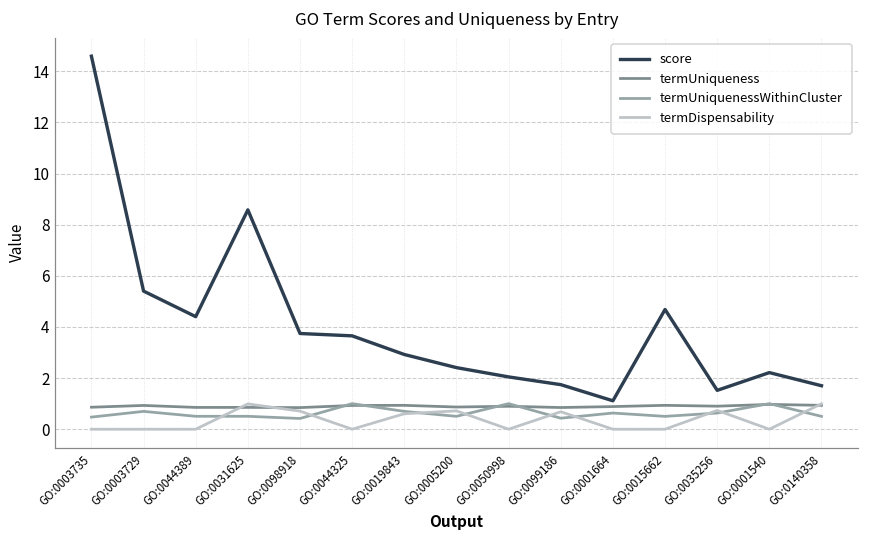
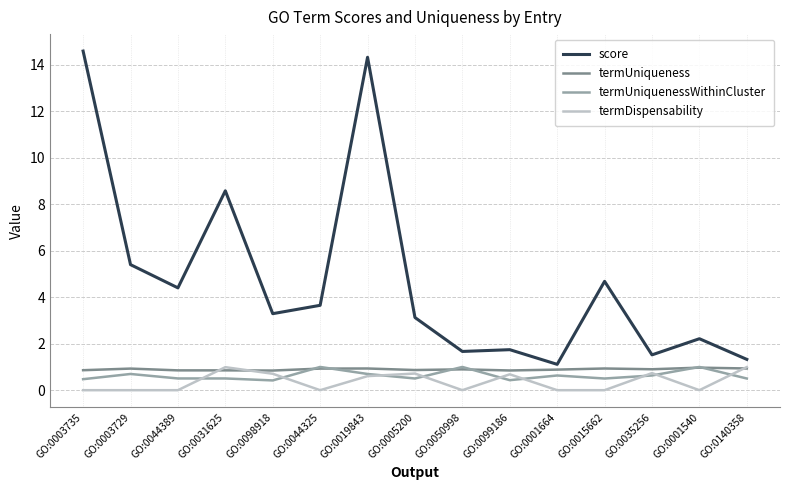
  {
    "score": {
      "GO:0003735": 14.6,
      "GO:0003729": 5.4,
      "GO:0044389": 4.4,
      "GO:0031625": 8.6,
-     "GO:0098918": 3.7,
+     "GO:0098918": 3.3,
      "GO:0044325": 3.7,
-     "GO:0019843": 2.9,
-     "GO:0005200": 2.4,
-     "GO:0050998": 2.0,
+     "GO:0019843": 14.3,
+     "GO:0005200": 3.1,
+     "GO:0050998": 1.7,
      "GO:0099186": 1.7,
      "GO:0001664": 1.1,
      "GO:0015662": 4.7,
      "GO:0035256": 1.5,
      "GO:0001540": 2.2,
-     "GO:0140358": 1.7
+     "GO:0140358": 1.3
    }
  }
